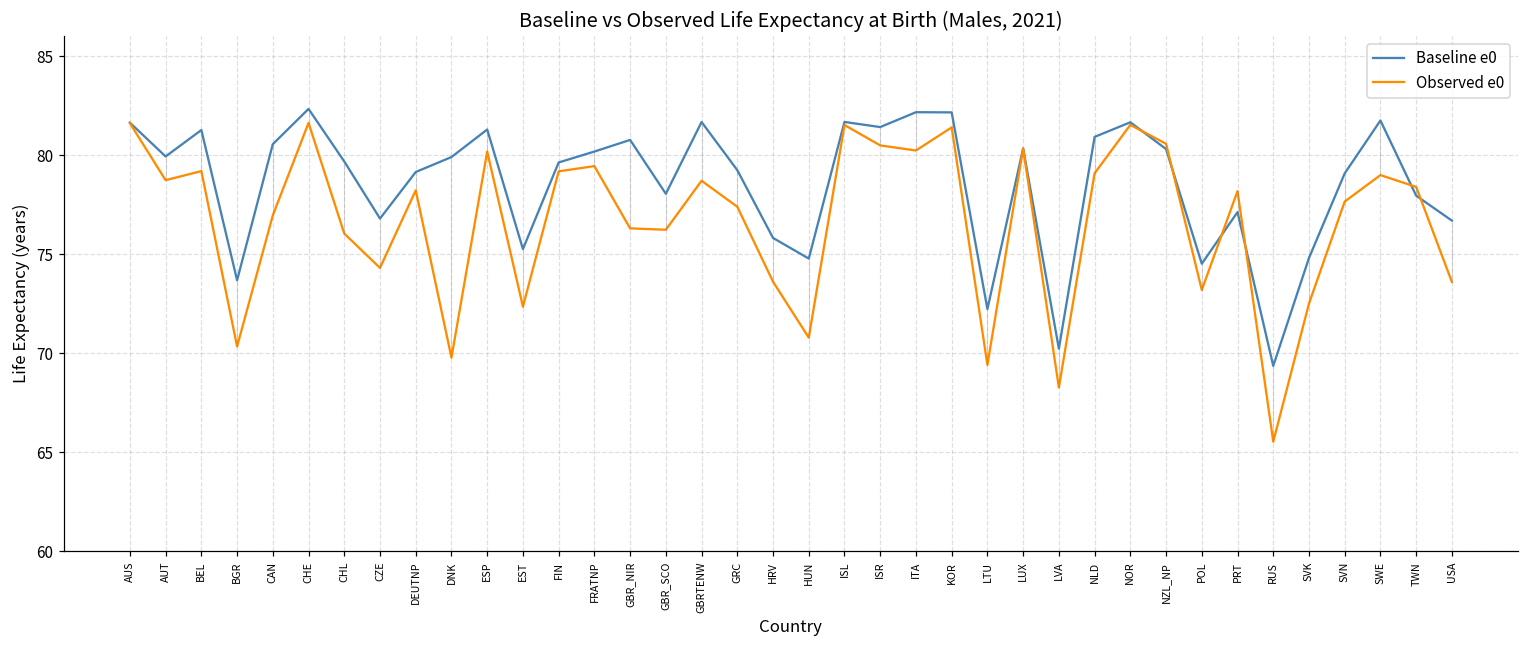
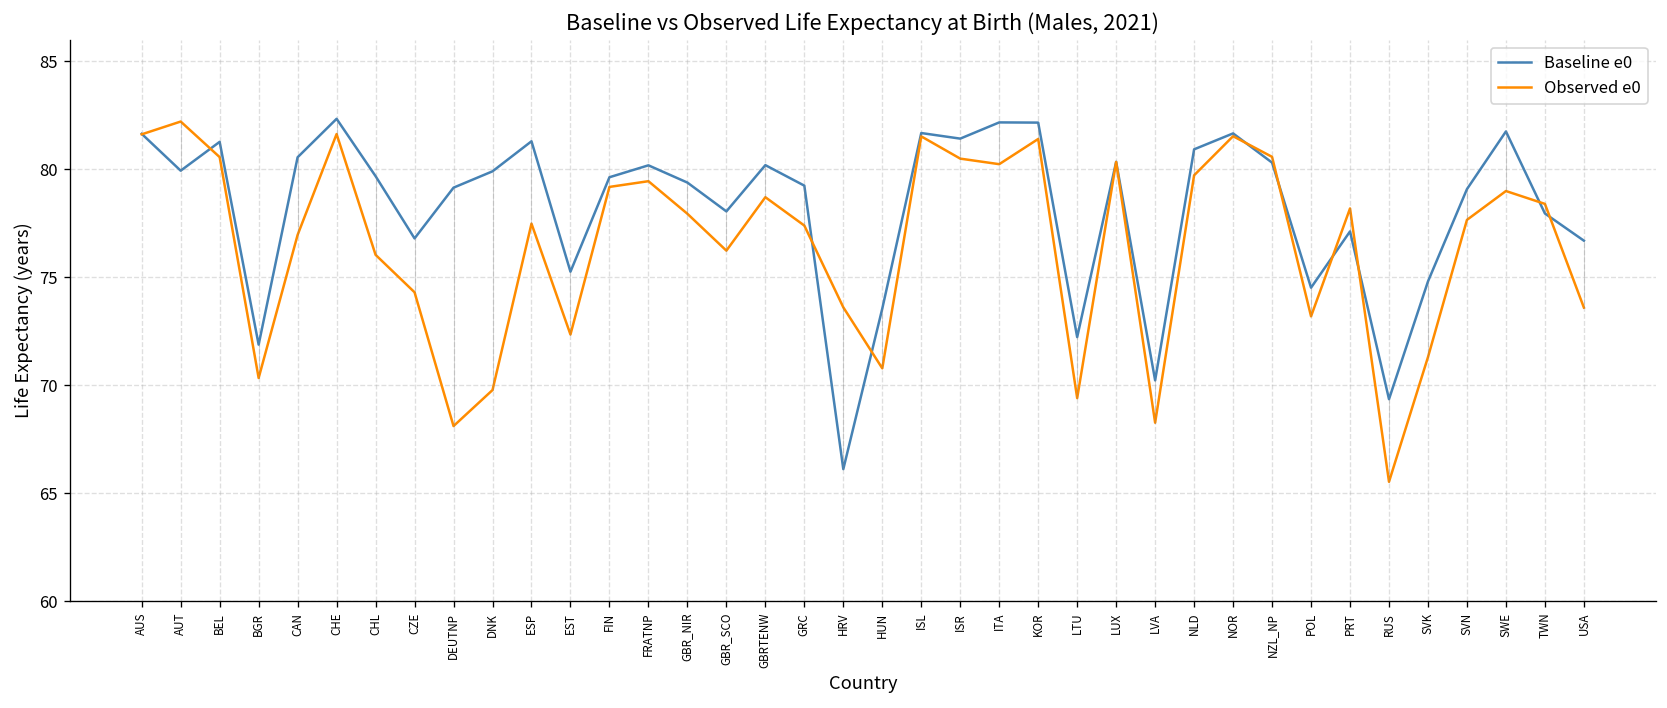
  {
    "Baseline e0": {
-     "BGR": 73.7,
-     "GBR_NIR": 80.8,
-     "GBRTENW": 81.7,
-     "HRV": 75.8,
-     "HUN": 74.8
+     "BGR": 71.9,
+     "GBR_NIR": 79.4,
+     "GBRTENW": 80.2,
+     "HRV": 66.1,
+     "HUN": 73.5
    },
    "Observed e0": {
-     "AUT": 78.7,
-     "BEL": 79.2,
-     "DEUTNP": 78.2,
-     "ESP": 80.2,
-     "GBR_NIR": 76.3,
-     "NLD": 79.1,
-     "SVK": 72.5
+     "AUT": 82.2,
+     "BEL": 80.6,
+     "DEUTNP": 68.1,
+     "ESP": 77.5,
+     "GBR_NIR": 77.9,
+     "NLD": 79.7,
+     "SVK": 71.3
    }
  }
